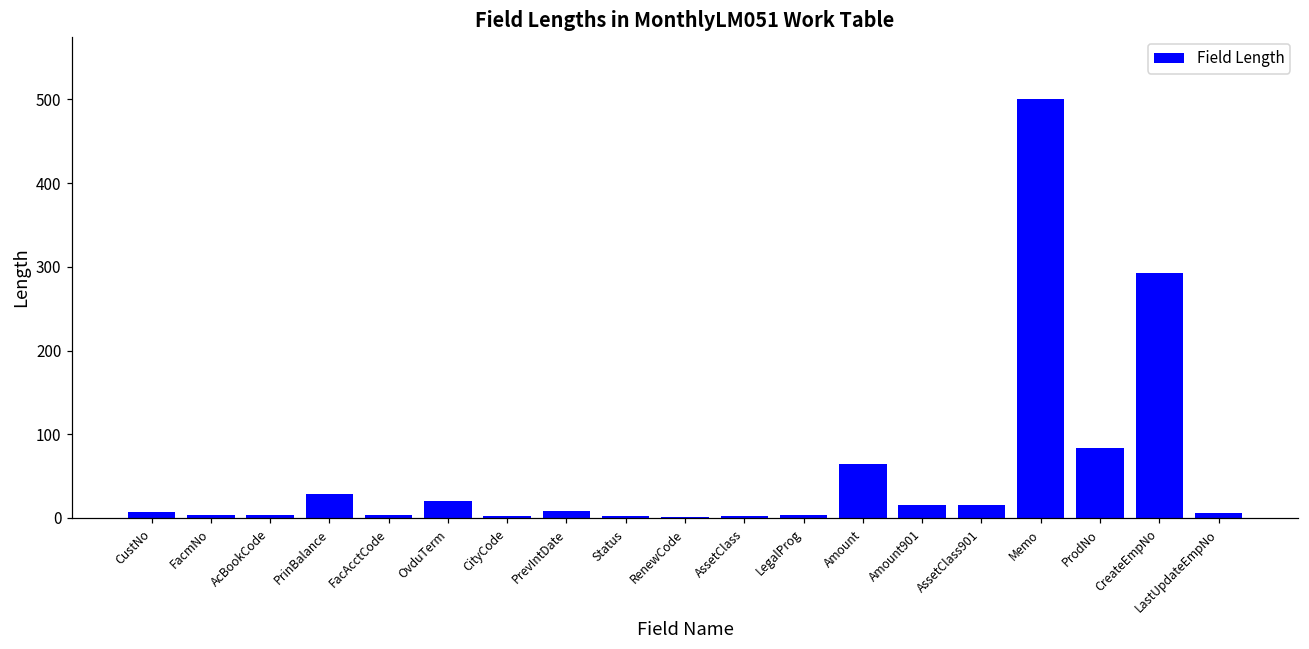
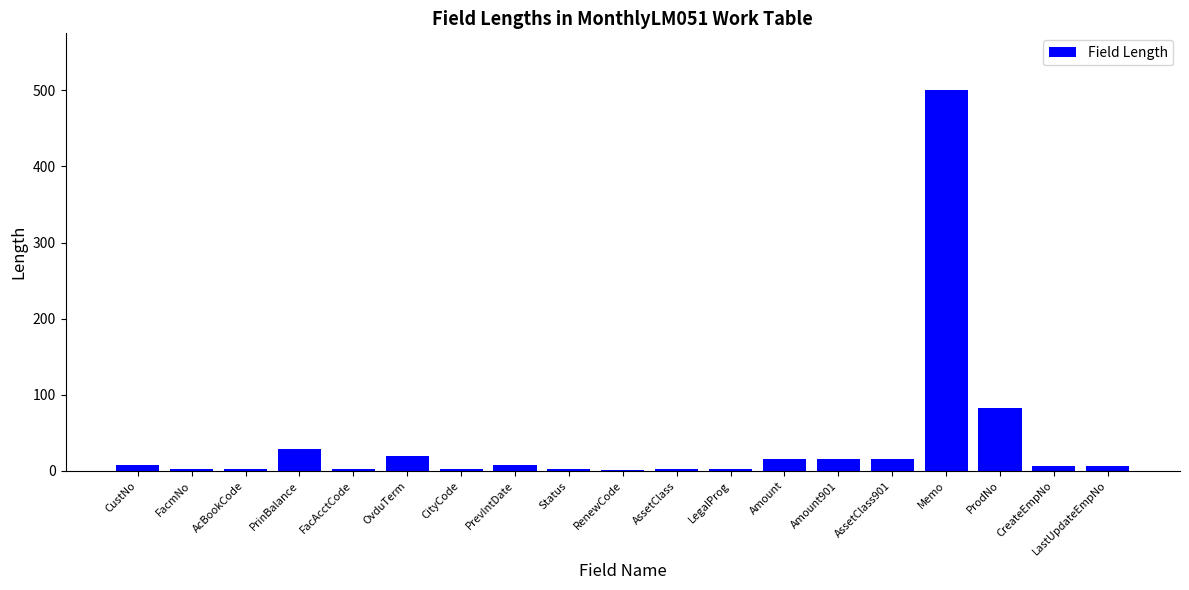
  {
    "CustNo": 10,
    "PrinBalance": 30,
    "OvduTerm": 20,
    "PrevIntDate": 10,
-   "Amount": 60,
+   "Amount": 20,
    "Amount901": 20,
    "AssetClass901": 20,
    "Memo": 500,
    "ProdNo": 80,
-   "CreateEmpNo": 290,
+   "CreateEmpNo": 10,
    "LastUpdateEmpNo": 10
  }
